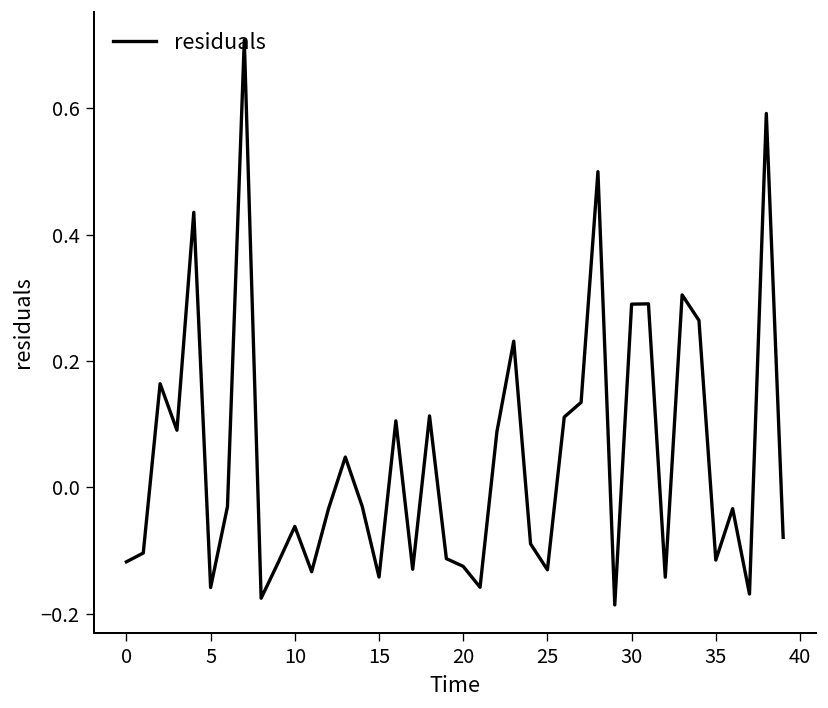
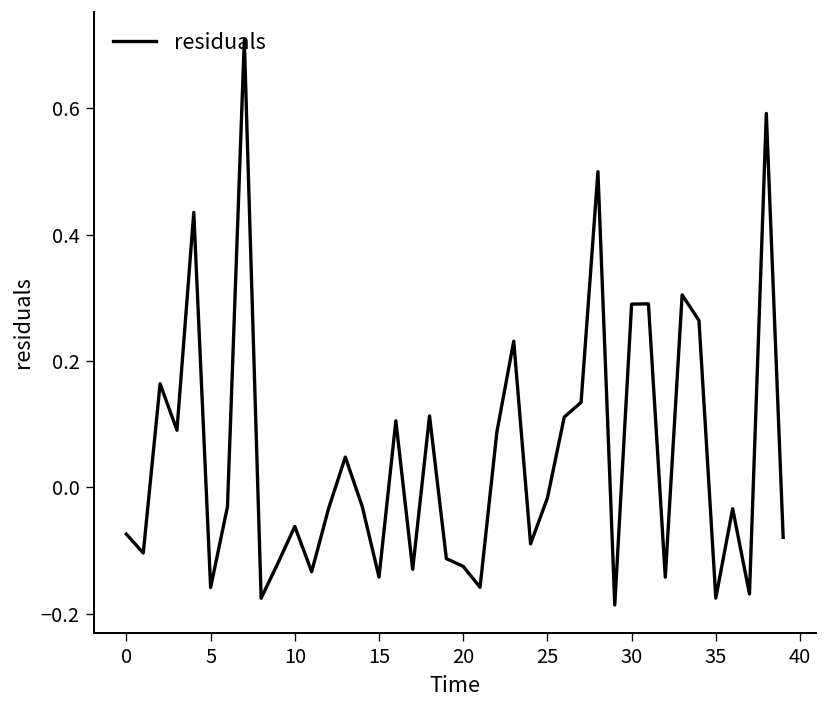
  {
-   "0": -0.12,
+   "0": -0.07,
    "5": -0.16,
    "10": -0.06,
    "15": -0.14,
    "20": -0.13,
-   "25": -0.13,
+   "25": -0.02,
    "30": 0.29,
-   "35": -0.12
+   "35": -0.18
  }
